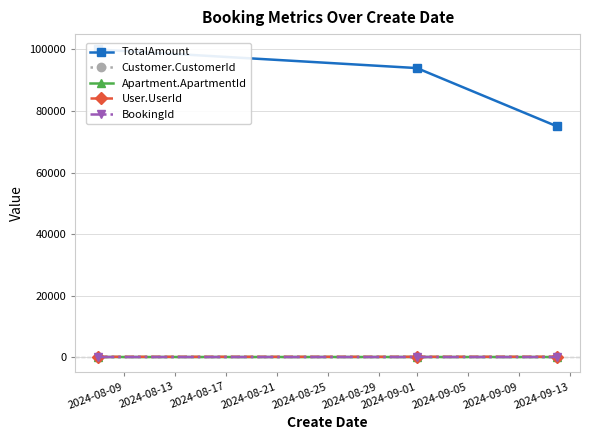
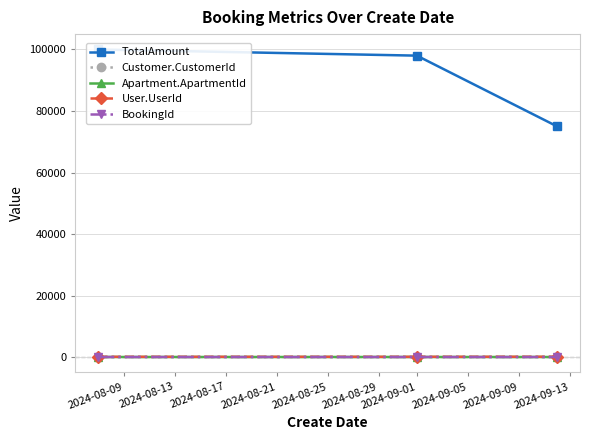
  {
    "TotalAmount": {
-     "2024-09-01": 94000
+     "2024-09-01": 98000
    },
    "BookingId": {
      "2024-09-01": 0
    }
  }
